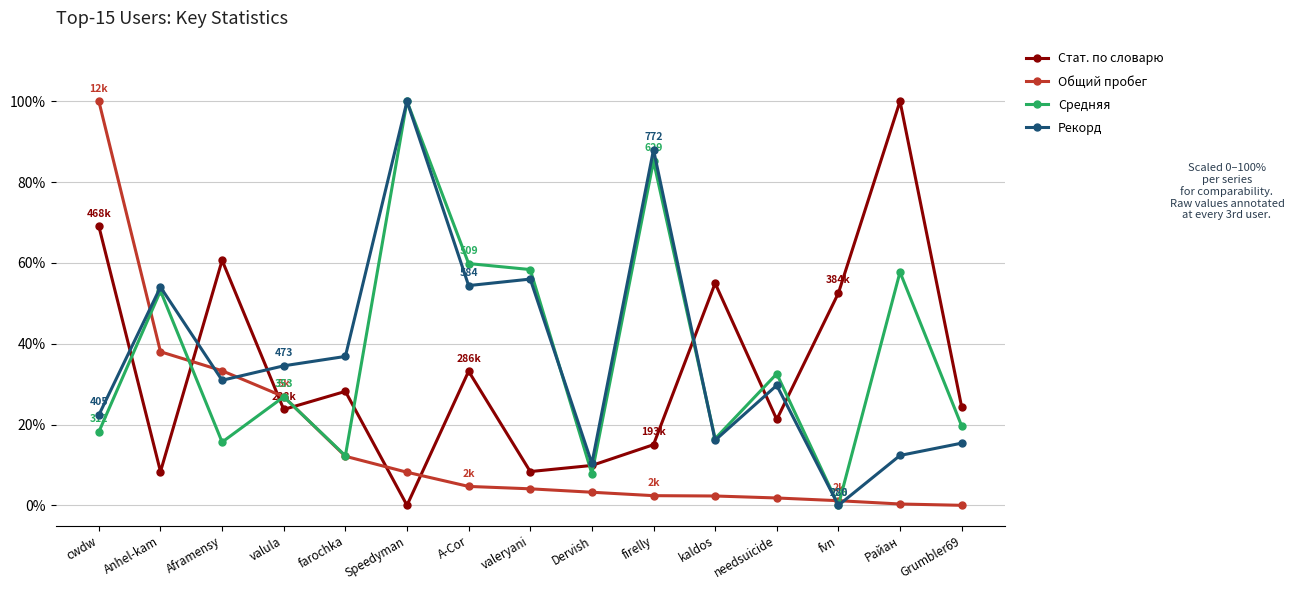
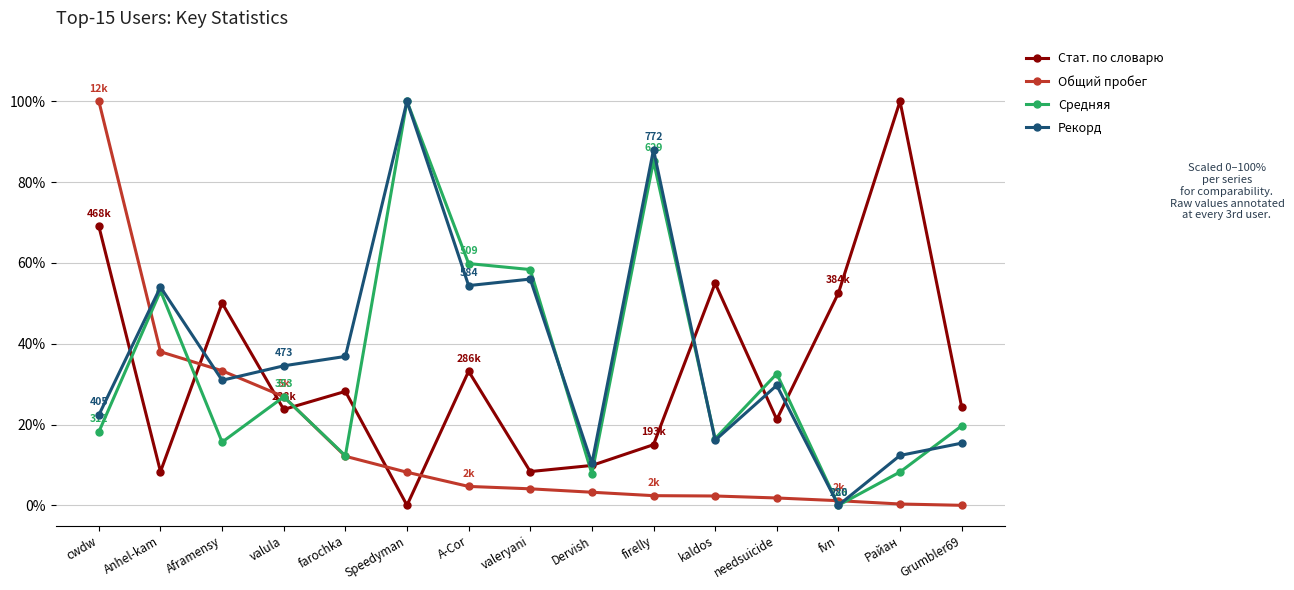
  {
    "Стат. по словарю": {
      "Anhel-kam": "8%",
-     "Aframensy": "61%",
+     "Aframensy": "50%",
      "valula": "24%",
      "farochka": "28%",
      "Speedyman": "0%",
      "valeryani": "8%",
      "kaldos": "55%",
      "needsuicide": "21%",
      "Райан": "100%",
      "Grumbler69": "24%"
    },
    "Общий пробег": {
      "firelly": "2k"
    },
    "Средняя": {
      "cwdw": "18%",
      "Anhel-kam": "53%",
      "Aframensy": "16%",
      "valeryani": "58%",
      "Dervish": "8%",
      "firelly": "85%",
      "needsuicide": "33%",
-     "Райан": "58%",
+     "Райан": "8%",
      "Grumbler69": "20%"
    },
    "Рекорд": {
      "Anhel-kam": "54%",
      "Aframensy": "31%",
      "farochka": "37%",
      "A-Cor": "54%",
      "valeryani": "56%",
      "needsuicide": "30%",
      "Райан": "12%",
      "Grumbler69": "15%"
    }
  }
